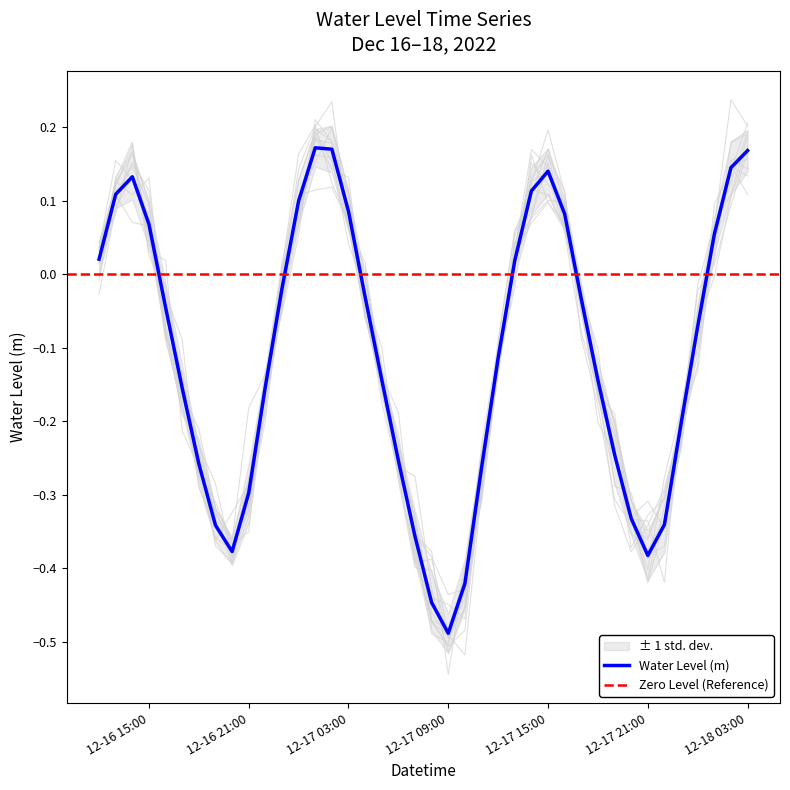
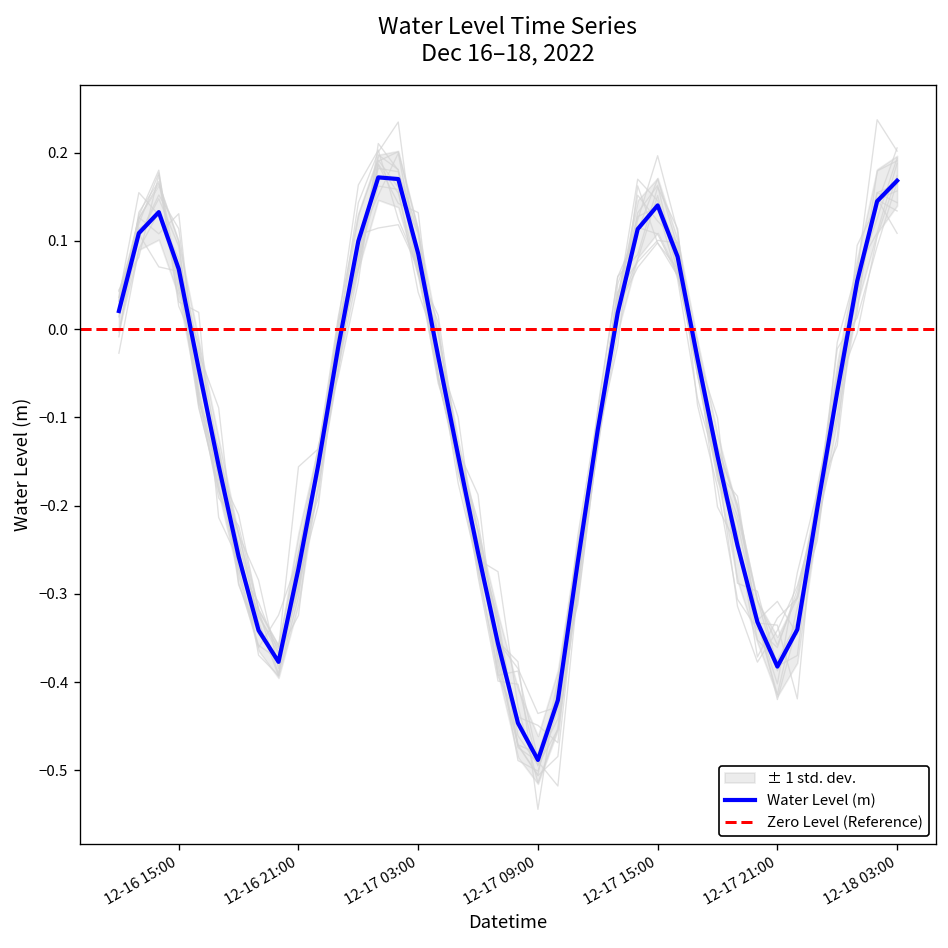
  {
    "Water Level (m)": {
-     "12-16 21:00": -0.30,
+     "12-16 21:00": -0.27,
      "12-17 03:00": 0.09
    }
  }
